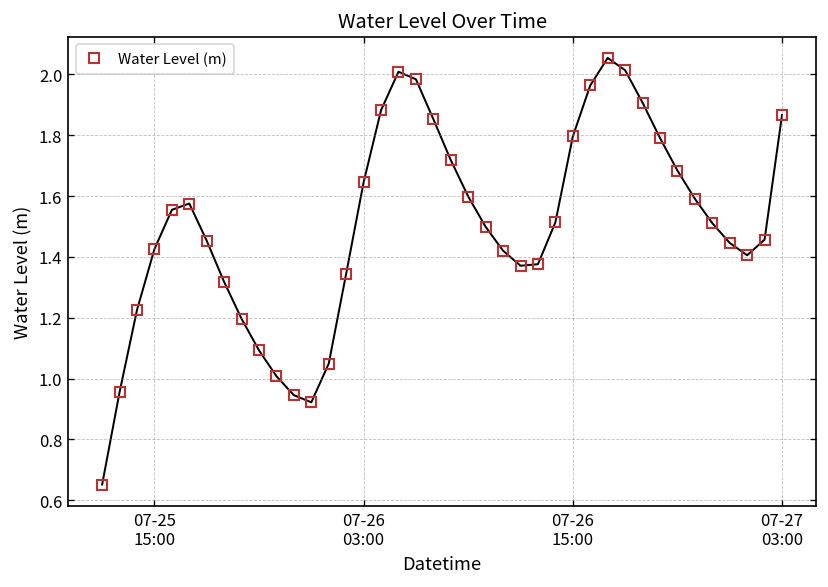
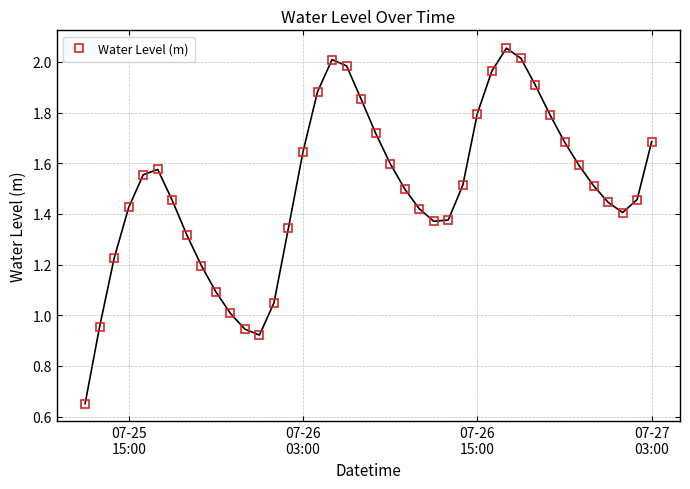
  {
    "07-25 15:00": 1.43,
    "07-26 03:00": 1.65,
    "07-26 15:00": 1.80,
-   "07-27 03:00": 1.87
+   "07-27 03:00": 1.69
  }
